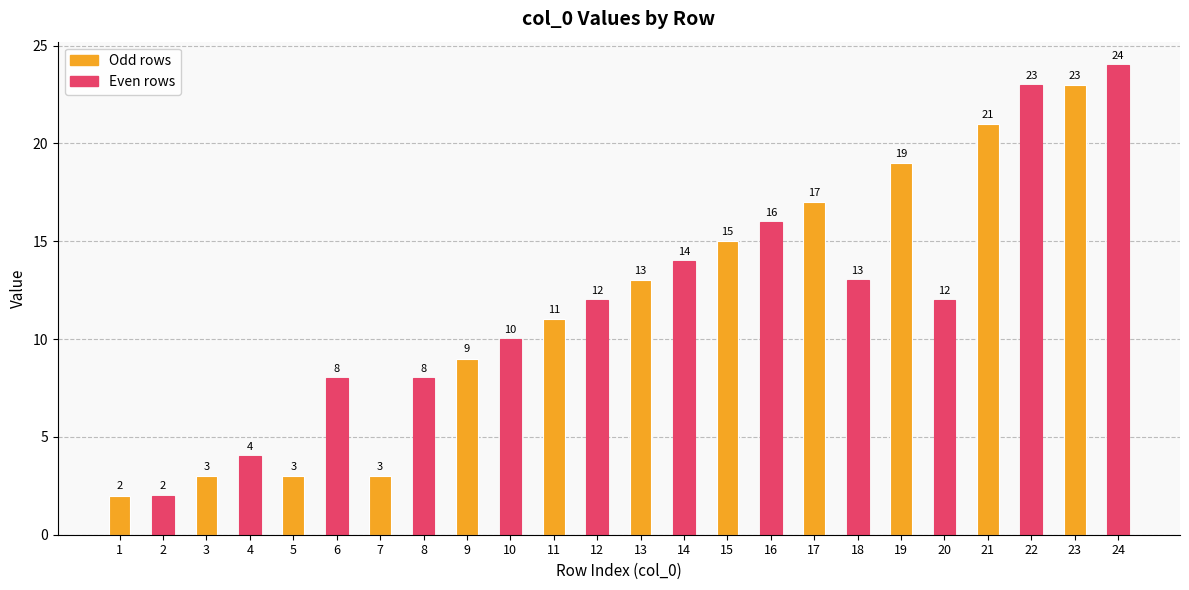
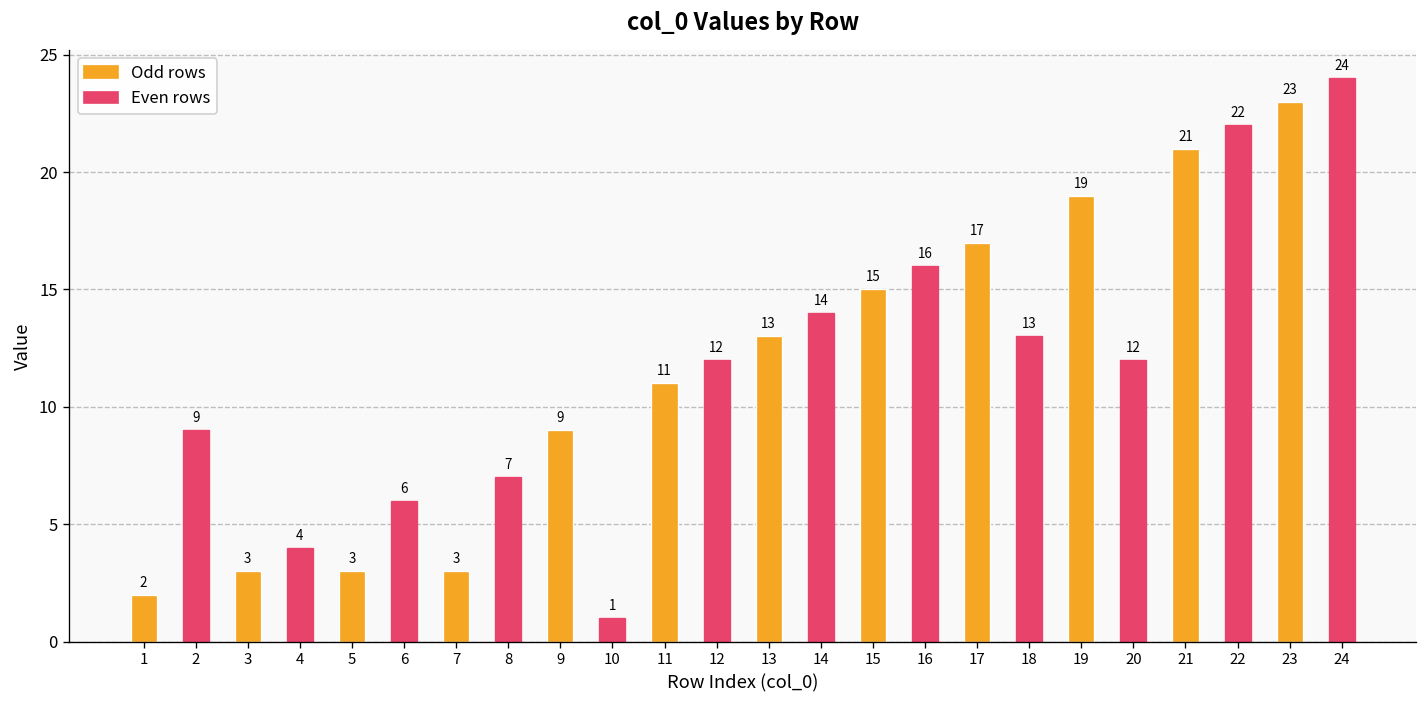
  {
    "1": 2,
-   "2": 2,
+   "2": 9,
    "3": 3,
    "4": 4,
    "5": 3,
-   "6": 8,
+   "6": 6,
    "7": 3,
-   "8": 8,
+   "8": 7,
    "9": 9,
-   "10": 10,
+   "10": 1,
    "11": 11,
    "12": 12,
    "13": 13,
    "14": 14,
    "15": 15,
    "16": 16,
    "17": 17,
    "18": 13,
    "19": 19,
    "20": 12,
    "21": 21,
-   "22": 23,
+   "22": 22,
    "23": 23,
    "24": 24
  }
